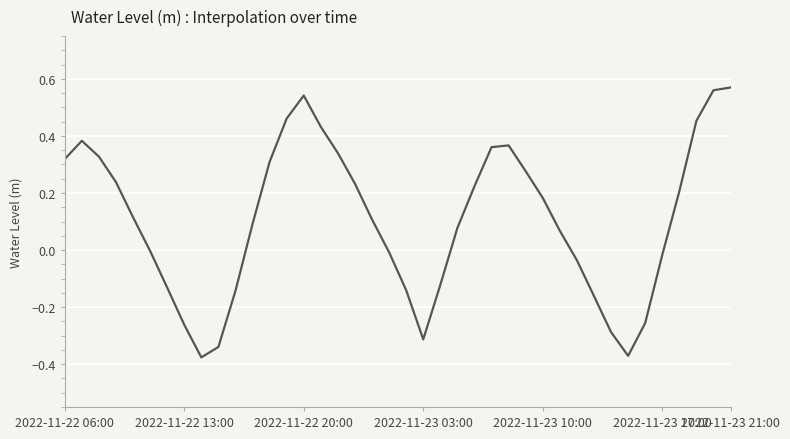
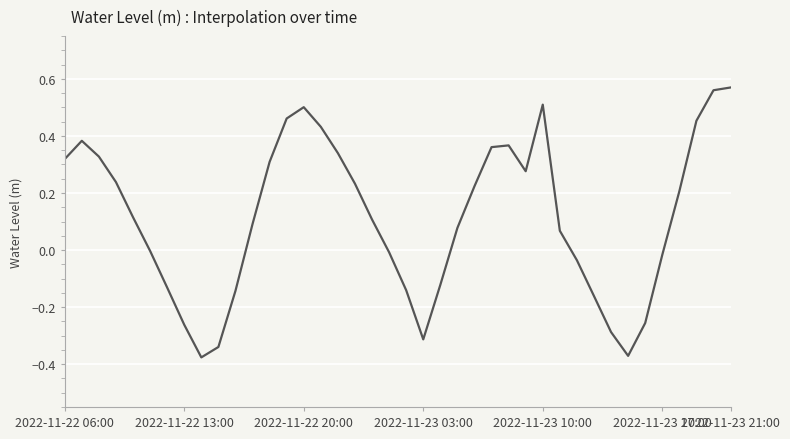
  {
    "2022-11-22 06:00": 0.32,
    "2022-11-22 13:00": -0.26,
-   "2022-11-22 20:00": 0.54,
+   "2022-11-22 20:00": 0.50,
    "2022-11-23 03:00": -0.31,
-   "2022-11-23 10:00": 0.18
+   "2022-11-23 10:00": 0.51
  }
